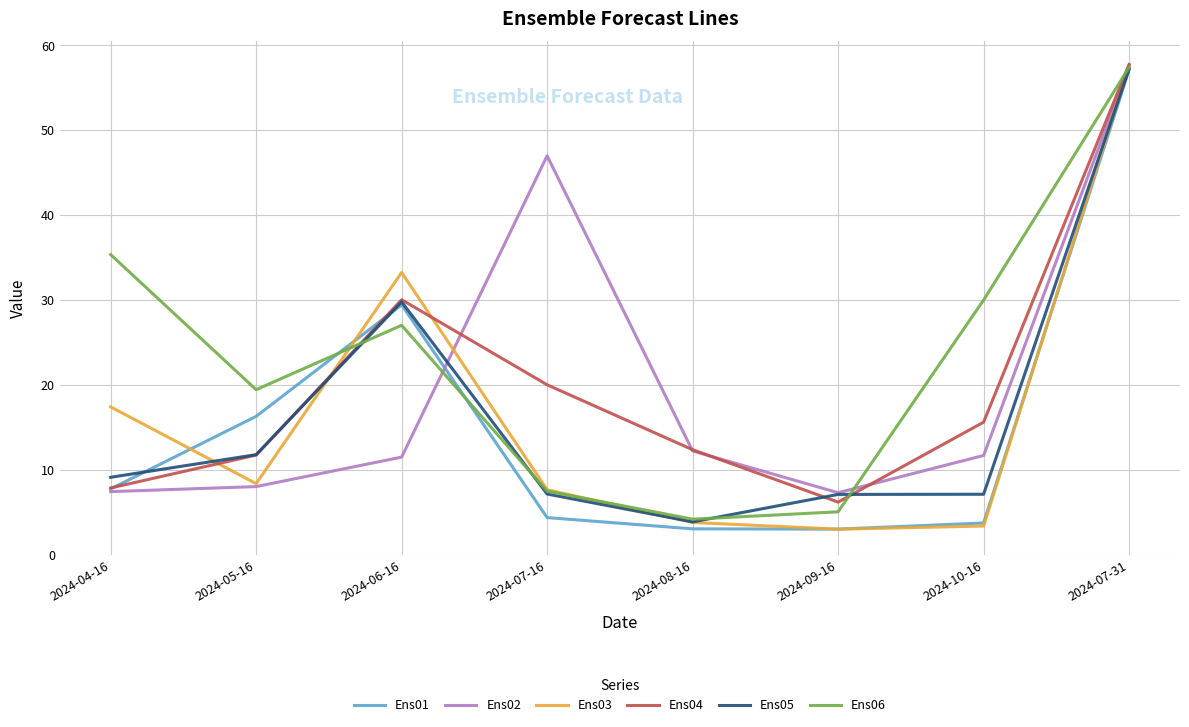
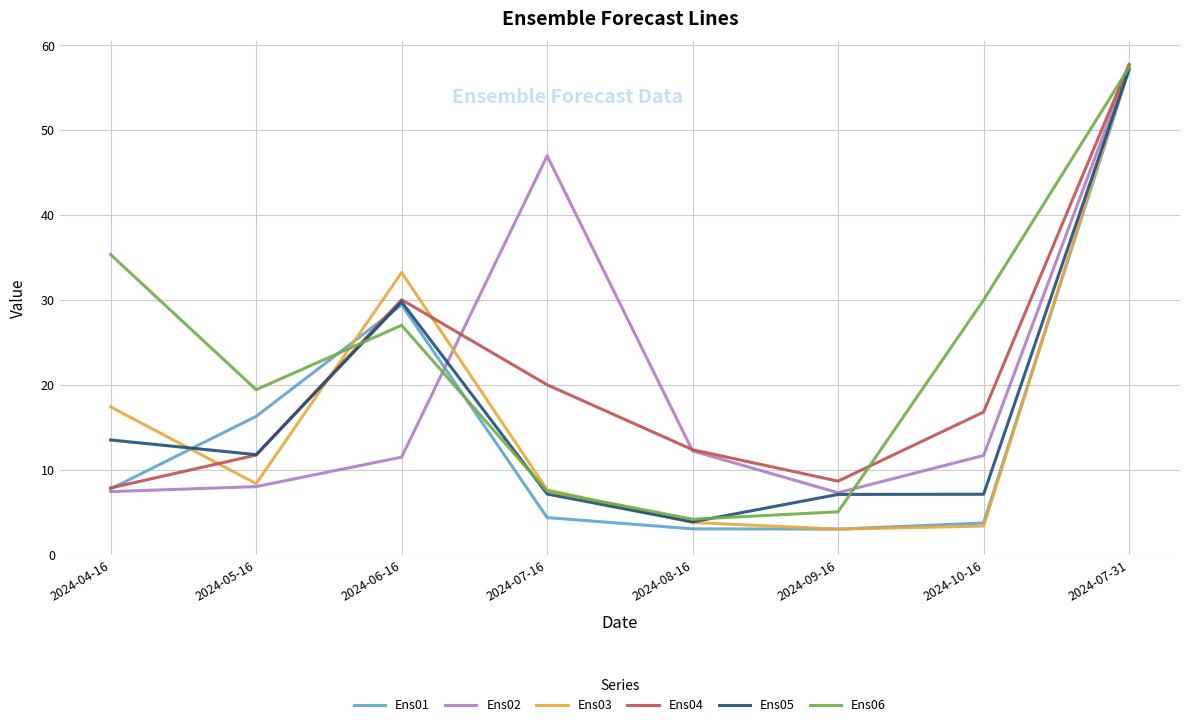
  {
    "Ens01": {
      "2024-05-16": 16,
      "2024-06-16": 29,
      "2024-07-16": 4,
      "2024-08-16": 3,
      "2024-10-16": 4
    },
    "Ens02": {
      "2024-04-16": 7,
      "2024-05-16": 8,
      "2024-06-16": 11,
      "2024-07-16": 47,
      "2024-10-16": 12
    },
    "Ens03": {
      "2024-04-16": 17,
      "2024-05-16": 8,
      "2024-06-16": 33,
      "2024-10-16": 3
    },
    "Ens04": {
      "2024-07-16": 20,
-     "2024-09-16": 6,
-     "2024-10-16": 16
+     "2024-09-16": 9,
+     "2024-10-16": 17
    },
    "Ens05": {
-     "2024-04-16": 9,
+     "2024-04-16": 13,
      "2024-07-16": 7,
      "2024-10-16": 7
    },
    "Ens06": {
      "2024-04-16": 35,
      "2024-05-16": 19,
      "2024-06-16": 27,
      "2024-08-16": 4,
      "2024-09-16": 5,
      "2024-10-16": 30
    }
  }
